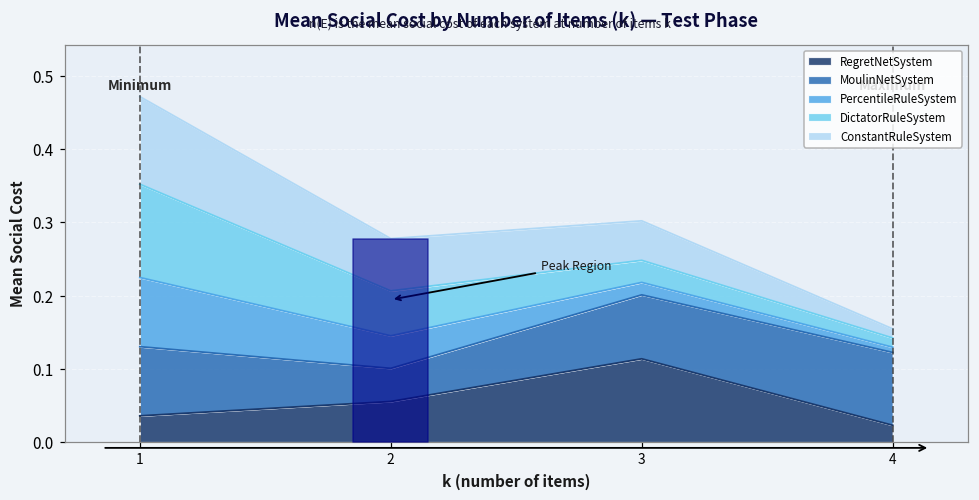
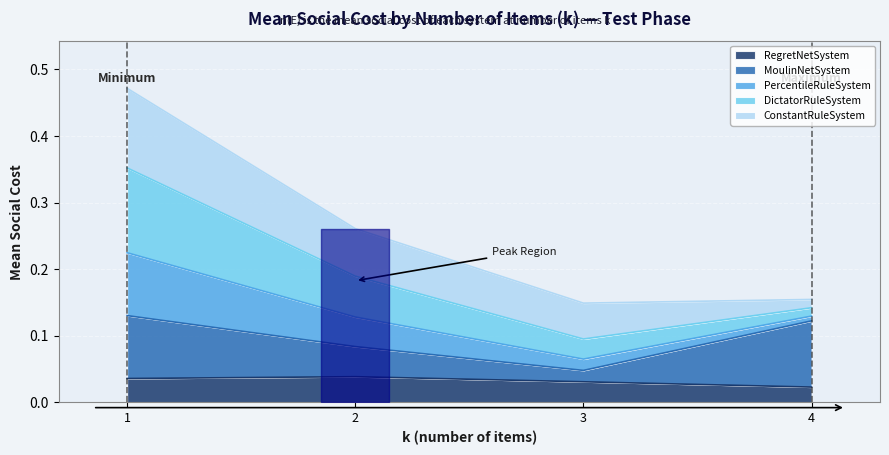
  {
    "RegretNetSystem": {
      "1": 0.04,
-     "2": 0.06,
-     "3": 0.11,
+     "2": 0.04,
+     "3": 0.03,
      "4": 0.02
    },
    "MoulinNetSystem": {
      "1": 0.09,
      "2": 0.05,
-     "3": 0.09,
+     "3": 0.02,
      "4": 0.10
    },
    "ConstantRuleSystem": {
      "1": 0.12,
      "2": 0.07,
      "3": 0.05,
      "4": 0.01
    }
  }
